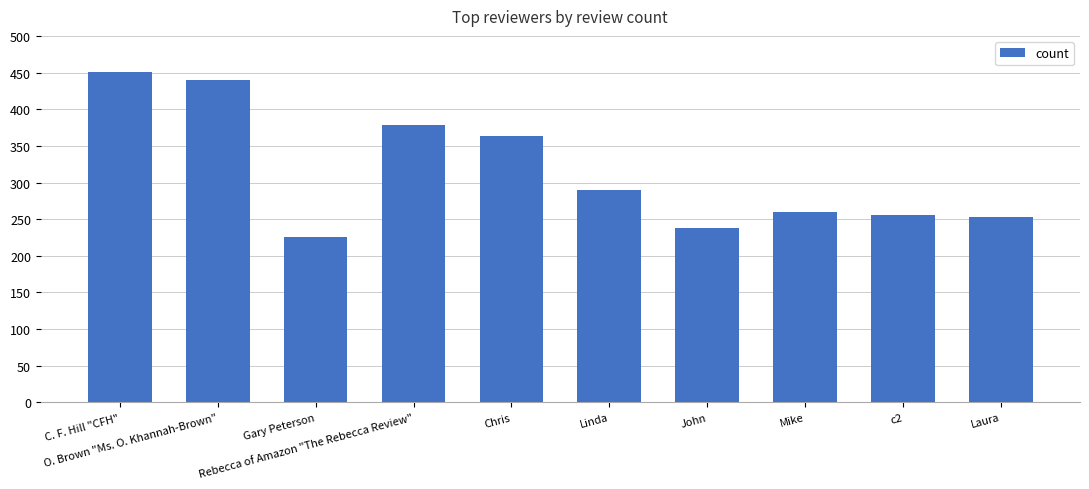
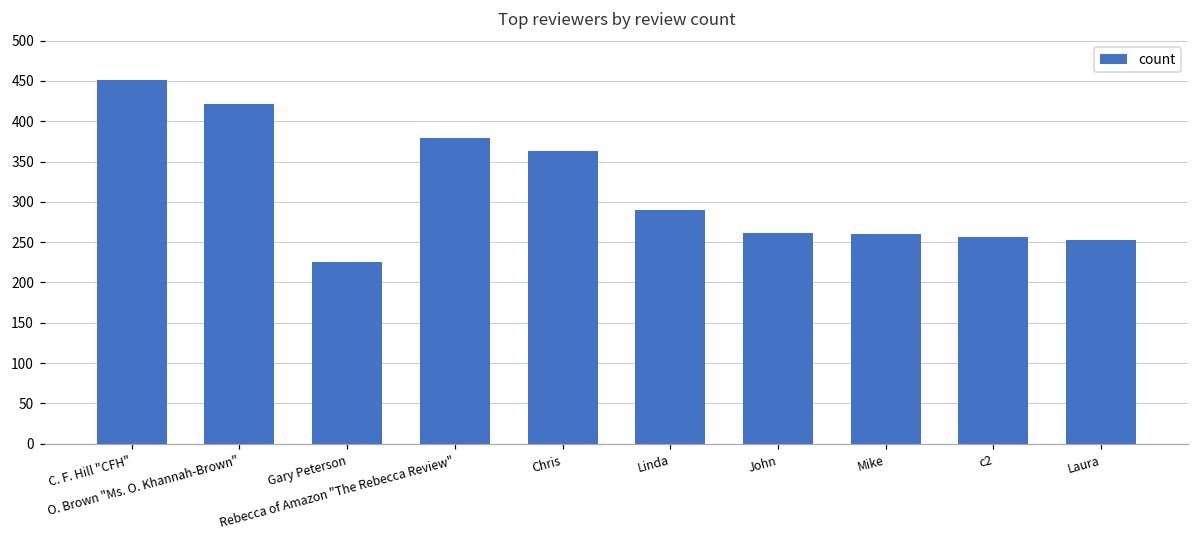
  {
    "C. F. Hill \"CFH\"": 450,
-   "O. Brown \"Ms. O. Khannah-Brown\"": 440,
+   "O. Brown \"Ms. O. Khannah-Brown\"": 420,
    "Gary Peterson": 230,
    "Rebecca of Amazon \"The Rebecca Review\"": 380,
    "Chris": 360,
    "Linda": 290,
-   "John": 240,
+   "John": 260,
    "Mike": 260,
    "c2": 260,
    "Laura": 250
  }
